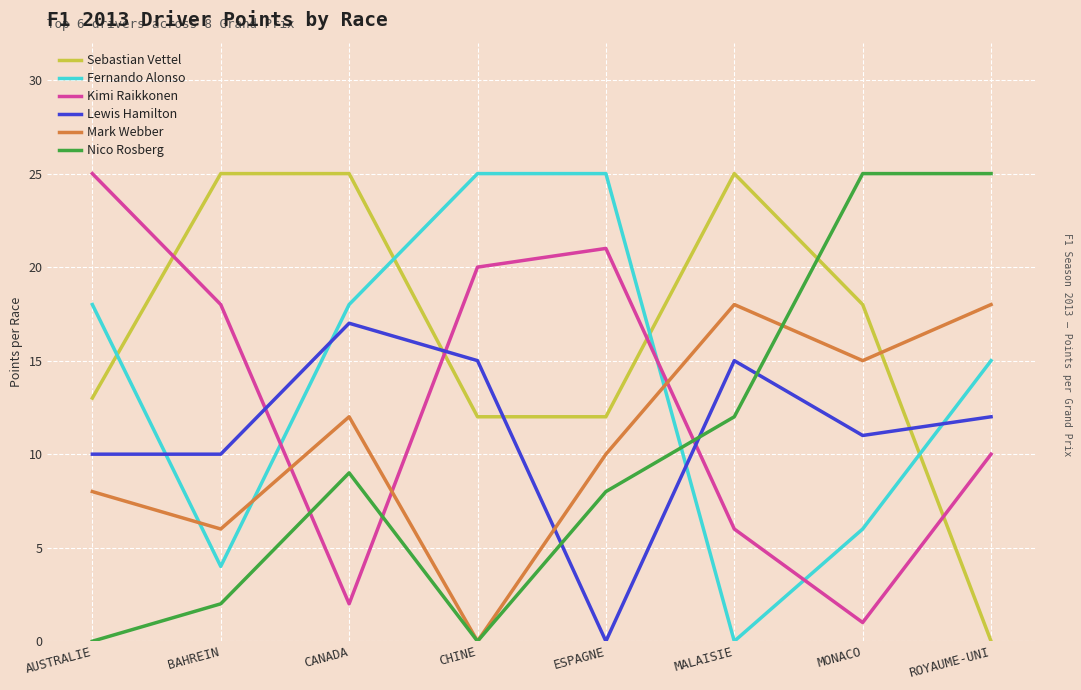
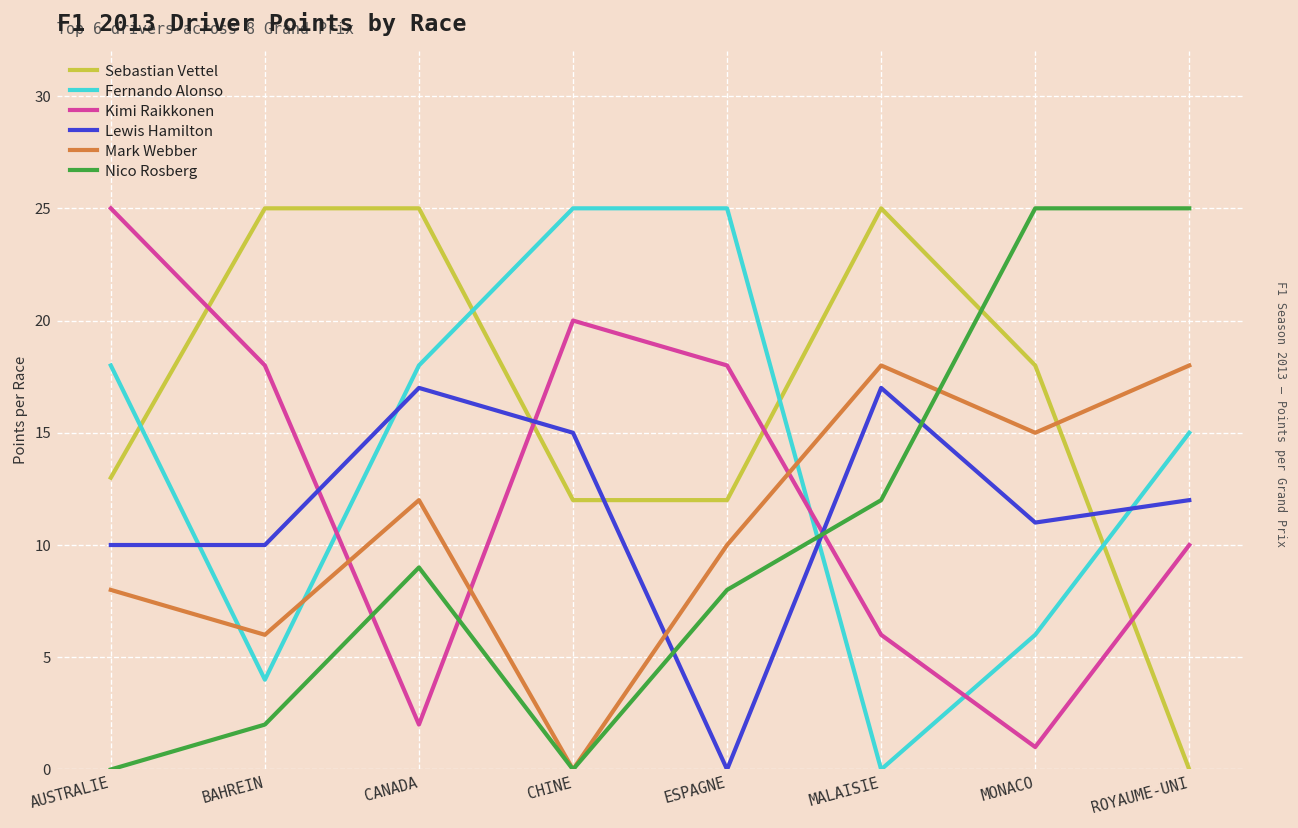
  {
    "Sebastian Vettel": {
      "AUSTRALIE": 13,
      "BAHREIN": 25,
      "CANADA": 25,
      "CHINE": 12,
      "ESPAGNE": 12,
      "MALAISIE": 25,
      "MONACO": 18,
      "ROYAUME-UNI": 0
    },
    "Fernando Alonso": {
      "AUSTRALIE": 18,
      "BAHREIN": 4,
      "CANADA": 18,
      "CHINE": 25,
      "ESPAGNE": 25,
      "MALAISIE": 0,
      "MONACO": 6,
      "ROYAUME-UNI": 15
    },
    "Kimi Raikkonen": {
      "AUSTRALIE": 25,
      "BAHREIN": 18,
      "CANADA": 2,
      "CHINE": 20,
-     "ESPAGNE": 21,
+     "ESPAGNE": 18,
      "MALAISIE": 6,
      "MONACO": 1,
      "ROYAUME-UNI": 10
    },
    "Lewis Hamilton": {
      "AUSTRALIE": 10,
      "BAHREIN": 10,
      "CANADA": 17,
      "CHINE": 15,
      "ESPAGNE": 0,
-     "MALAISIE": 15,
+     "MALAISIE": 17,
      "MONACO": 11,
      "ROYAUME-UNI": 12
    },
    "Mark Webber": {
      "AUSTRALIE": 8,
      "BAHREIN": 6,
      "CANADA": 12,
      "ESPAGNE": 10,
      "MALAISIE": 18,
      "MONACO": 15,
      "ROYAUME-UNI": 18
    },
    "Nico Rosberg": {
      "AUSTRALIE": 0,
      "BAHREIN": 2,
      "CANADA": 9,
      "ESPAGNE": 8,
      "MALAISIE": 12,
      "MONACO": 25,
      "ROYAUME-UNI": 25
    }
  }
